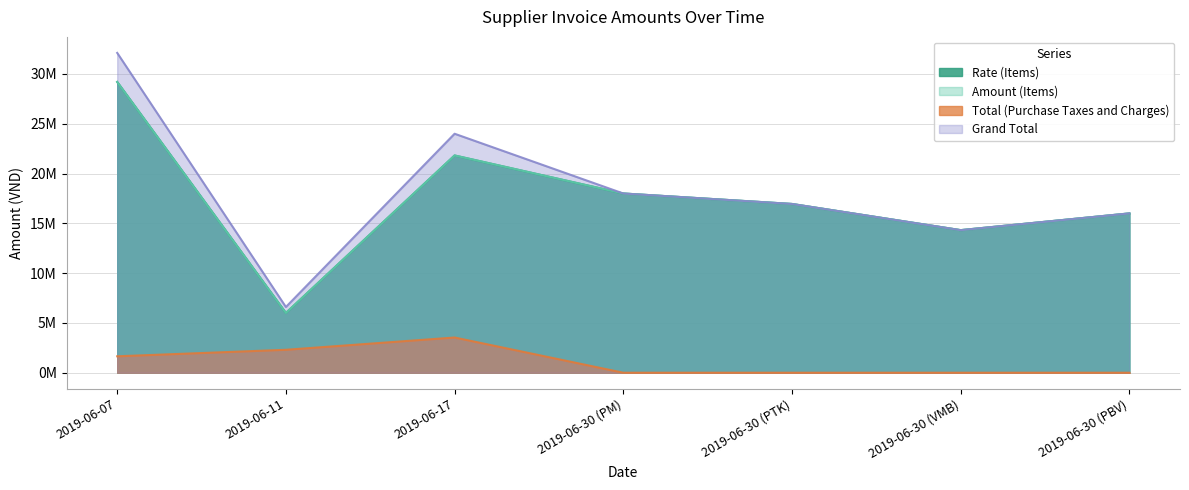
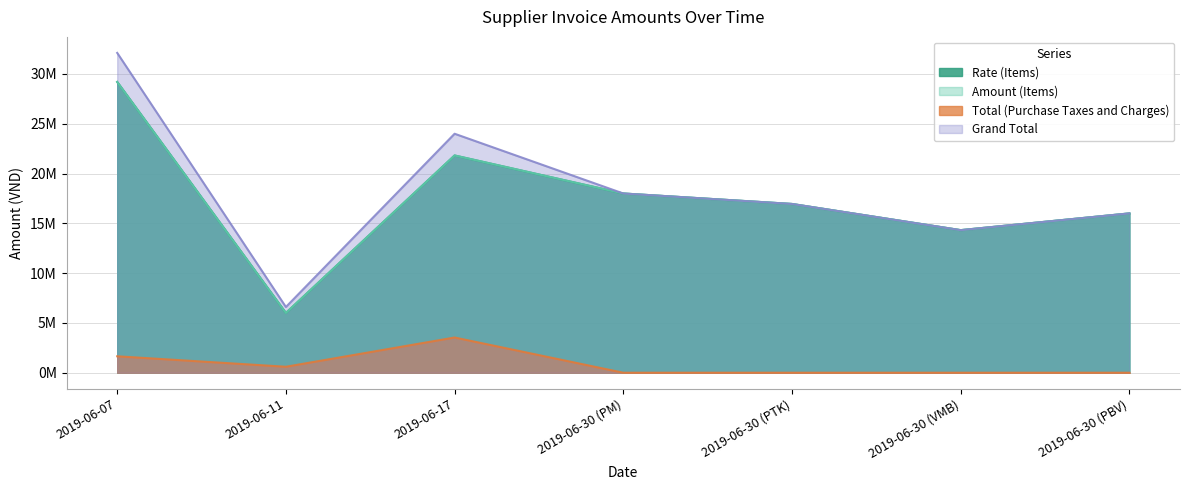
  {
    "Total (Purchase Taxes and Charges)": {
      "2019-06-07": 2000000,
-     "2019-06-11": 2000000,
+     "2019-06-11": 1000000,
      "2019-06-17": 4000000,
      "2019-06-30 (PM)": 0,
      "2019-06-30 (PTK)": 0,
      "2019-06-30 (VMB)": 0,
      "2019-06-30 (PBV)": 0
    }
  }
